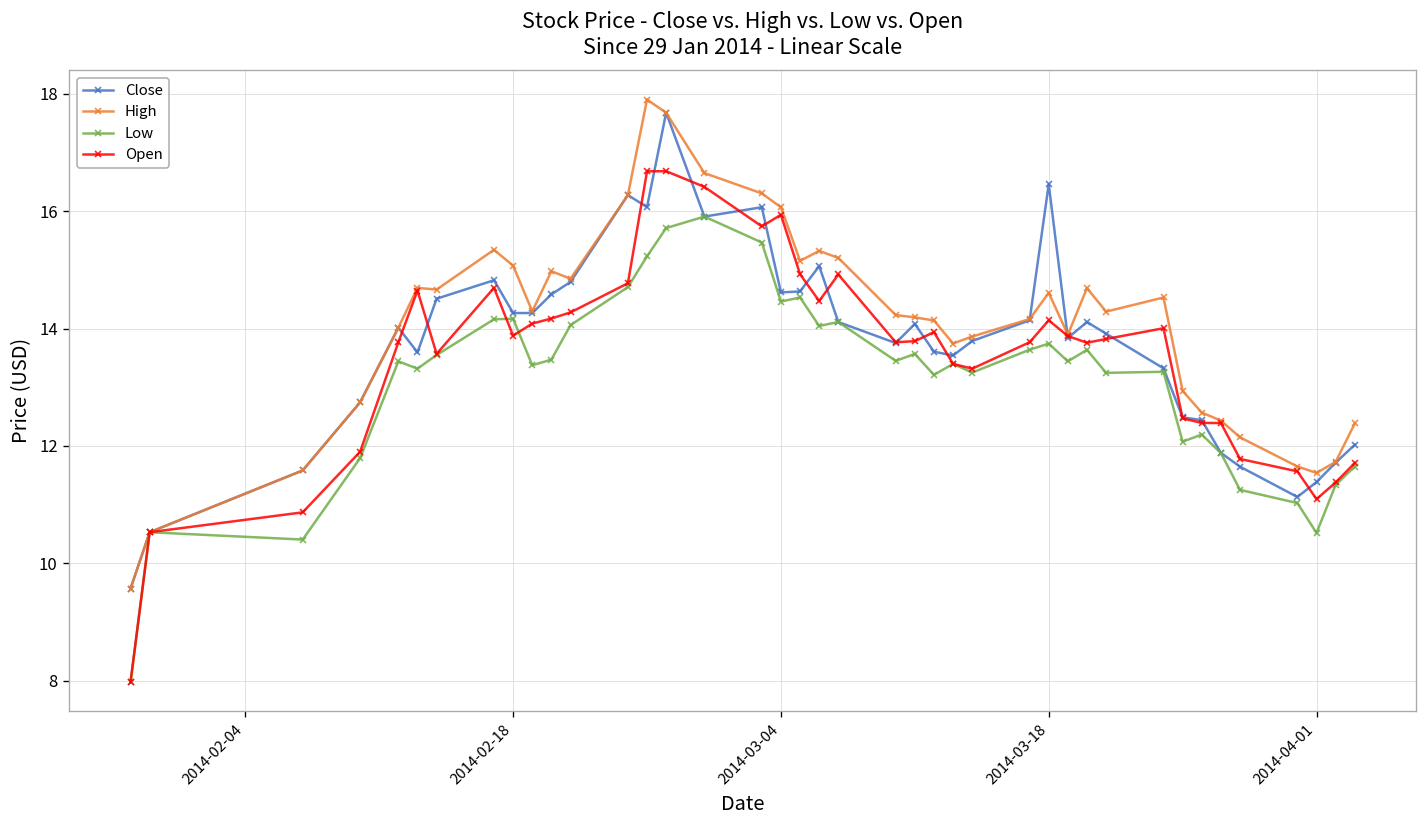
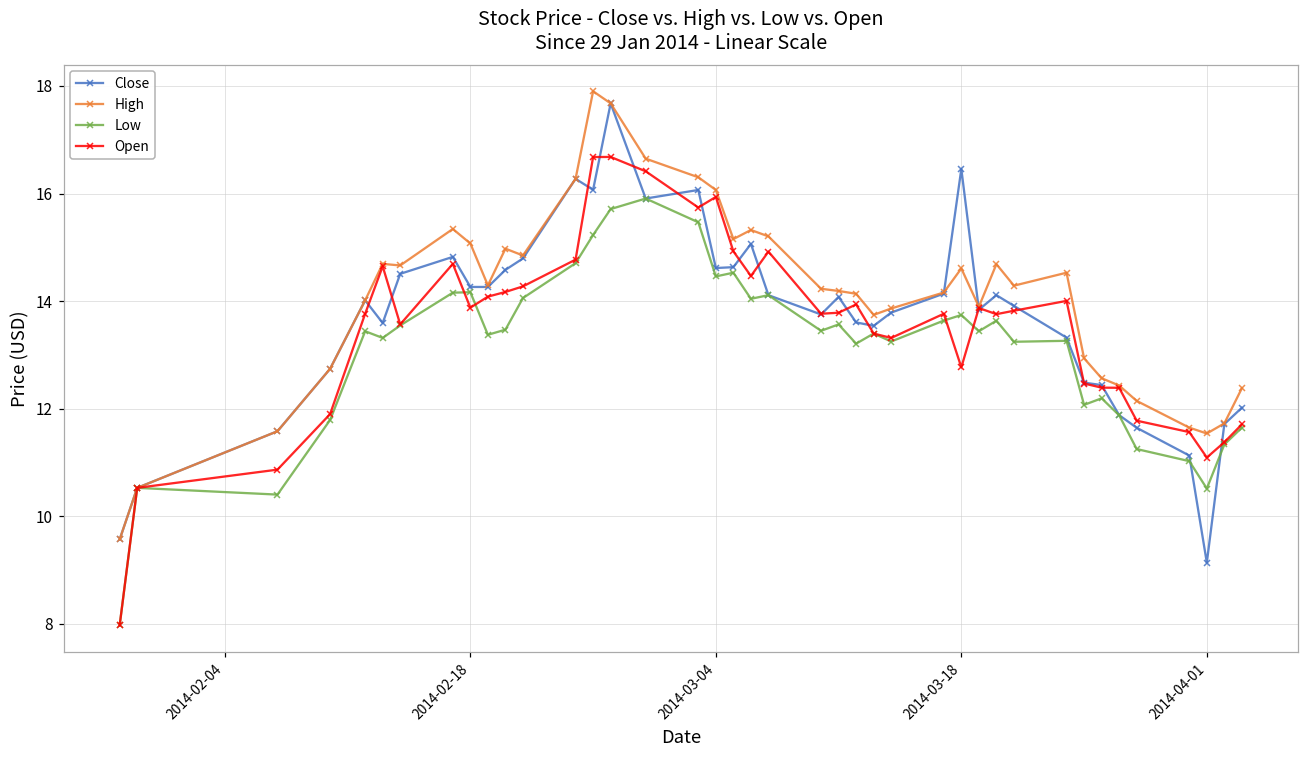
  {
    "Close": {
      "2014-02-18": 14.3,
      "2014-03-04": 14.6,
      "2014-03-18": 16.5,
-     "2014-04-01": 11.4
+     "2014-04-01": 9.1
    },
    "High": {
      "2014-02-18": 15.1,
      "2014-03-04": 16.1,
      "2014-03-18": 14.6,
      "2014-04-01": 11.5
    },
    "Low": {
      "2014-02-18": 14.2,
      "2014-03-04": 14.5,
      "2014-03-18": 13.7,
      "2014-04-01": 10.5
    },
    "Open": {
      "2014-02-18": 13.9,
      "2014-03-04": 15.9,
-     "2014-03-18": 14.1,
+     "2014-03-18": 12.8,
      "2014-04-01": 11.1
    }
  }
